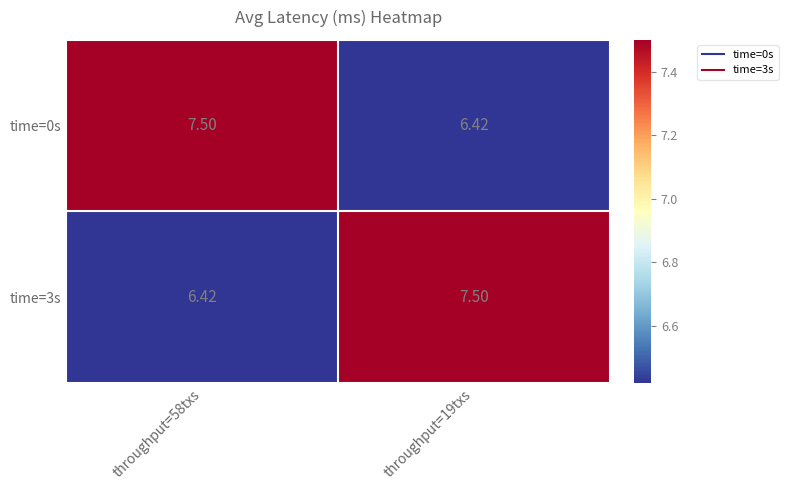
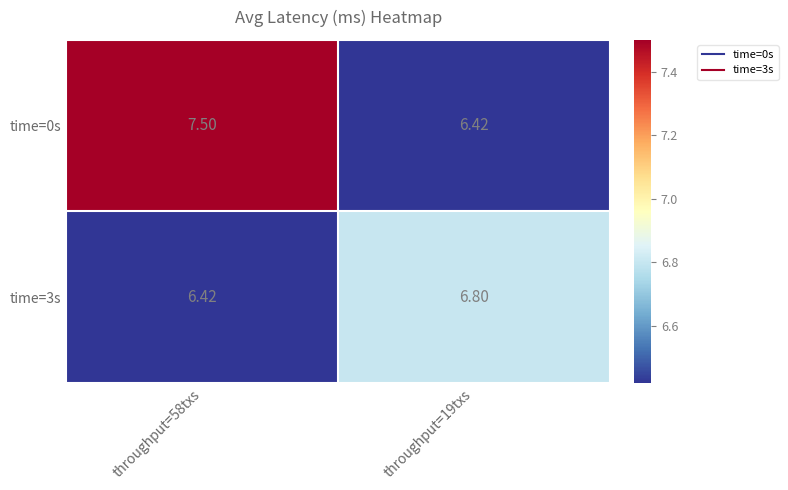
  {
    "time=0s": {
      "throughput=58txs": 7.50,
      "throughput=19txs": 6.42
    },
    "time=3s": {
      "throughput=58txs": 6.42,
-     "throughput=19txs": 7.50
+     "throughput=19txs": 6.80
    }
  }
